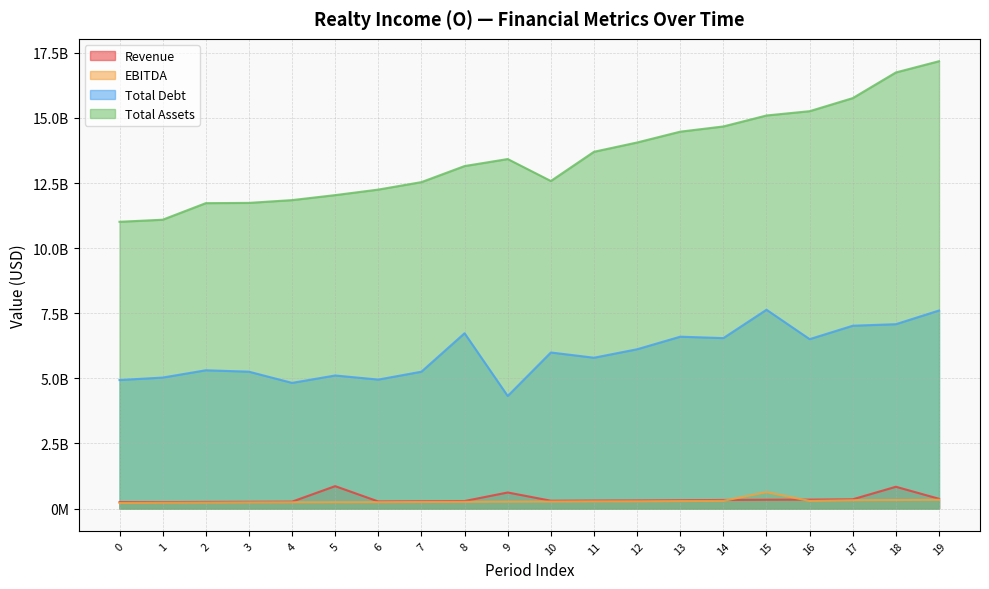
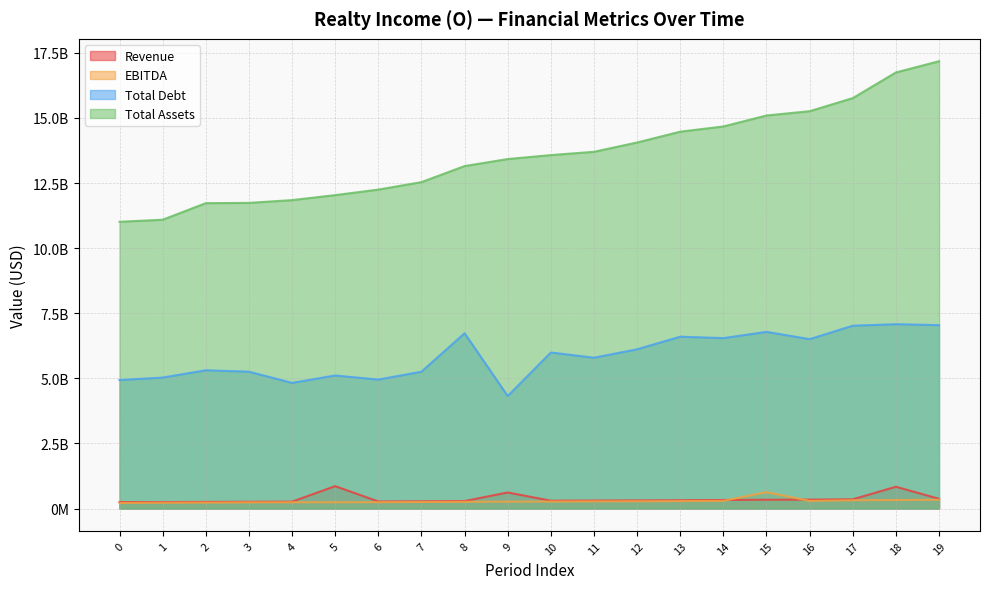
  {
    "Revenue": {
      "5": 900000000,
      "9": 600000000,
      "15": 300000000,
      "18": 800000000
    },
    "EBITDA": {
      "5": 200000000,
      "9": 300000000,
      "15": 600000000,
      "18": 300000000
    },
    "Total Debt": {
      "0": 4900000000,
      "1": 5000000000,
      "2": 5300000000,
      "3": 5300000000,
      "4": 4800000000,
      "5": 5100000000,
      "6": 5000000000,
      "7": 5300000000,
      "8": 6700000000,
      "9": 4300000000,
      "10": 6000000000,
      "11": 5800000000,
      "12": 6100000000,
      "13": 6600000000,
      "14": 6500000000,
-     "15": 7600000000,
+     "15": 6800000000,
      "16": 6500000000,
      "17": 7000000000,
      "18": 7100000000,
-     "19": 7600000000
+     "19": 7000000000
    },
    "Total Assets": {
      "0": 11000000000,
      "1": 11100000000,
      "2": 11700000000,
      "3": 11700000000,
      "4": 11800000000,
      "5": 12000000000,
      "6": 12200000000,
      "7": 12500000000,
      "8": 13200000000,
      "9": 13400000000,
-     "10": 12600000000,
+     "10": 13600000000,
      "11": 13700000000,
      "12": 14100000000,
      "13": 14500000000,
      "14": 14700000000,
      "15": 15100000000,
      "16": 15300000000,
      "17": 15800000000,
      "18": 16700000000,
      "19": 17200000000
    }
  }
